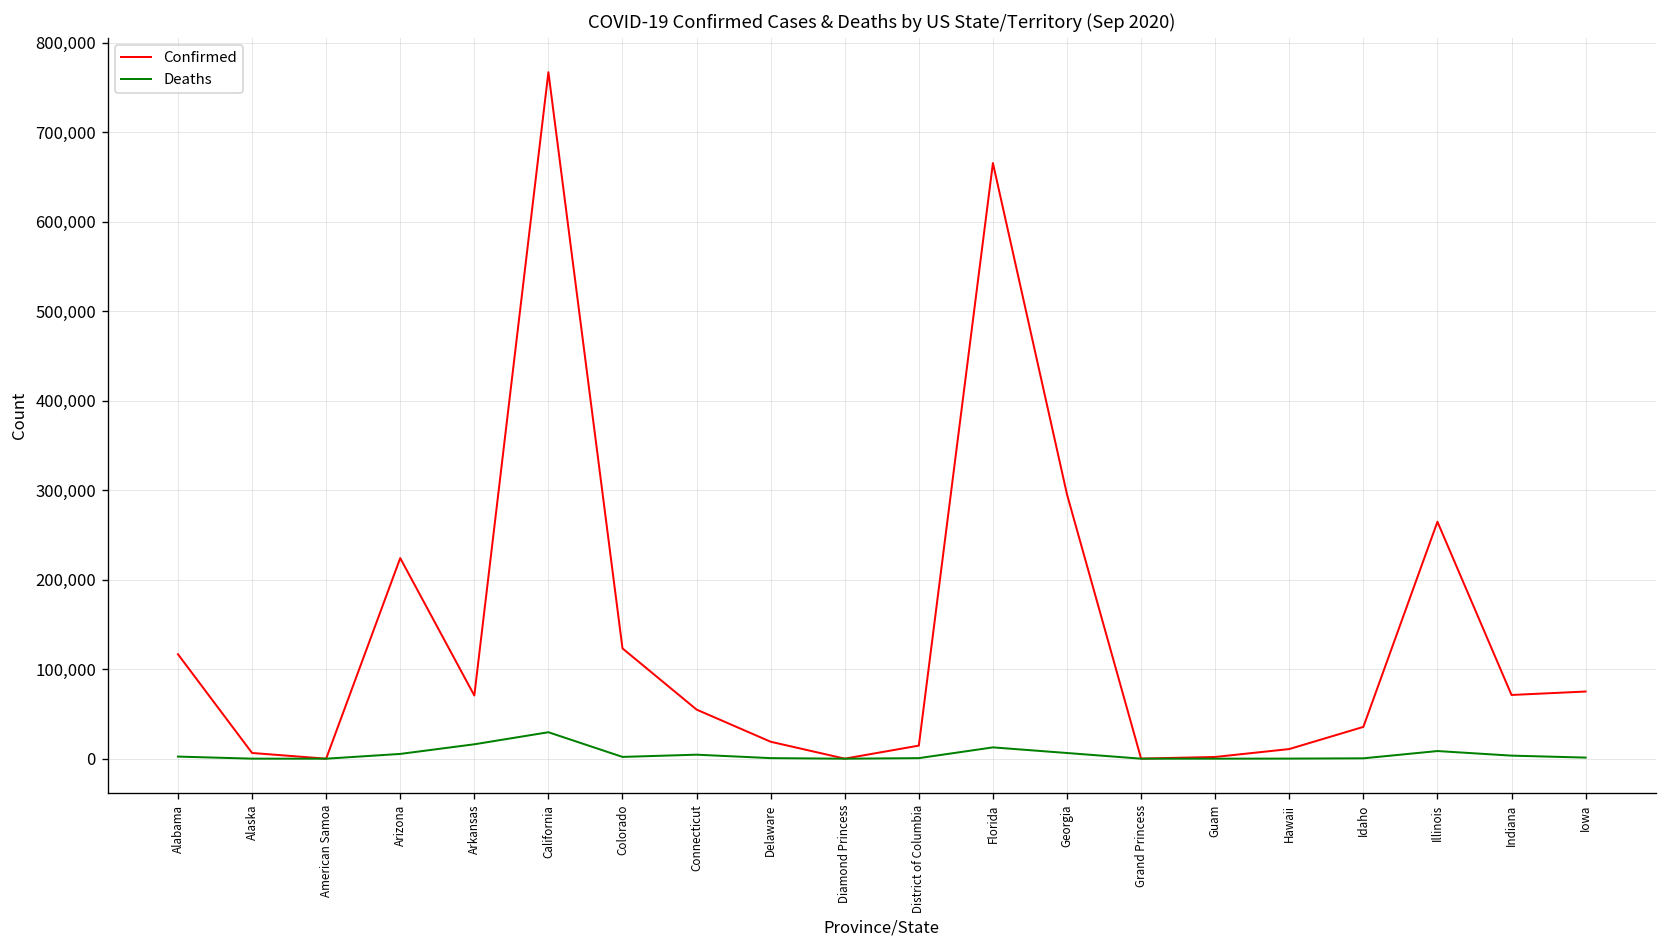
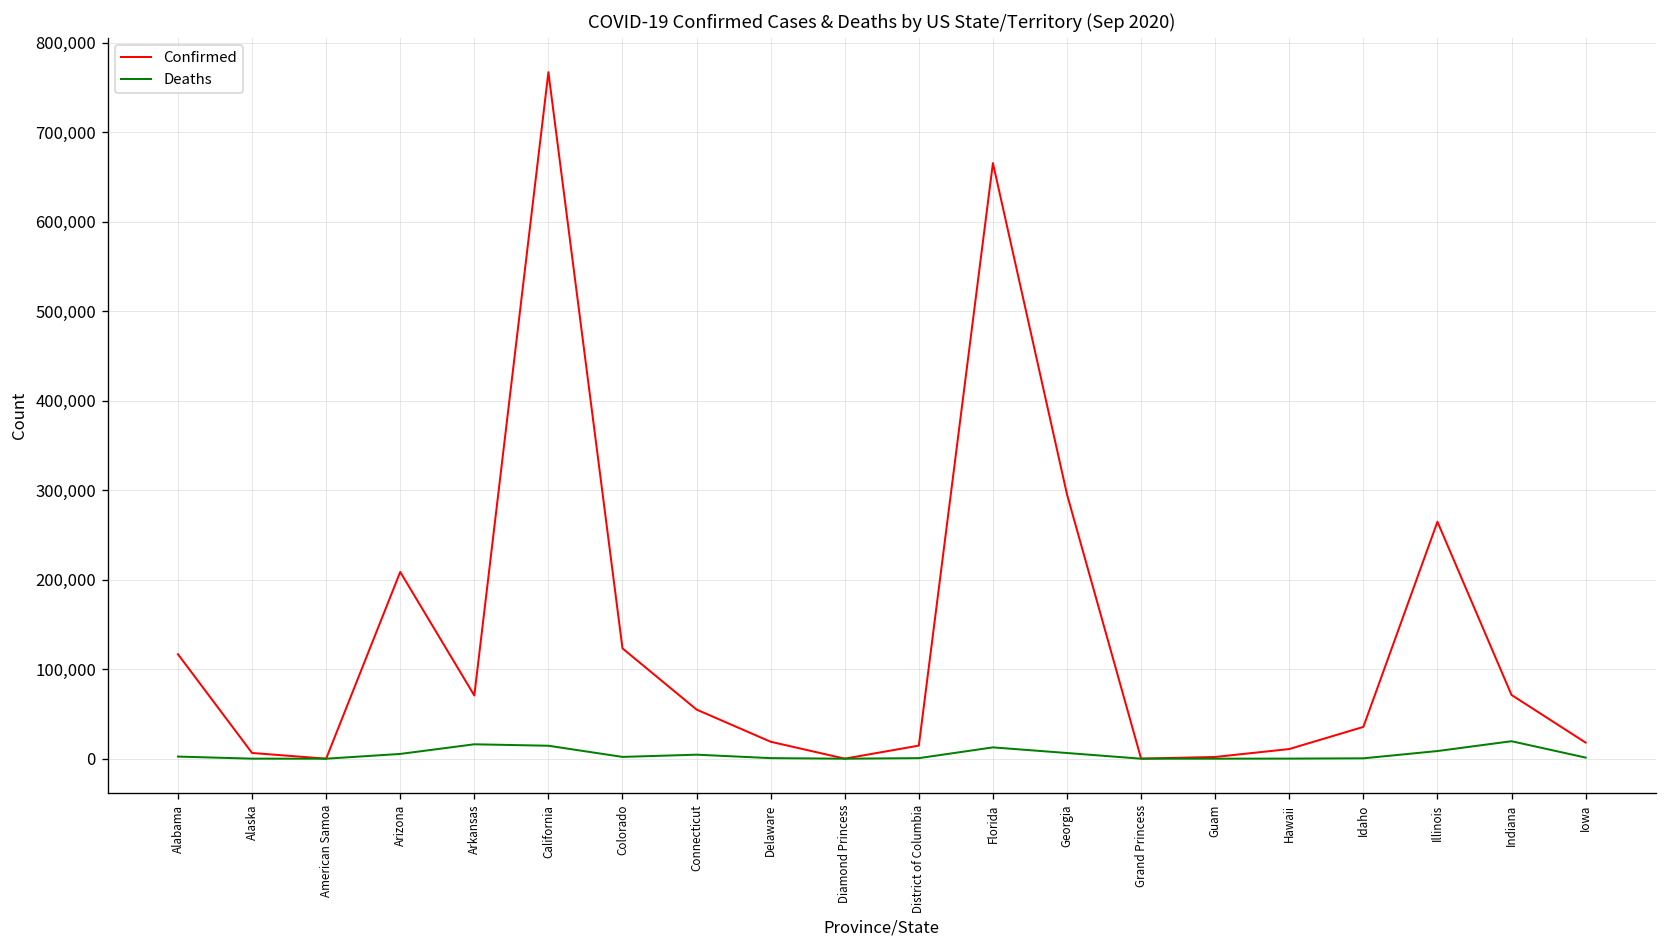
  {
    "Confirmed": {
      "Alabama": "120,000",
      "Alaska": "10,000",
-     "Arizona": "220,000",
+     "Arizona": "210,000",
      "Arkansas": "70,000",
      "California": "770,000",
      "Colorado": "120,000",
      "Connecticut": "50,000",
      "Delaware": "20,000",
      "District of Columbia": "10,000",
      "Florida": "670,000",
      "Georgia": "300,000",
      "Hawaii": "10,000",
      "Idaho": "40,000",
      "Illinois": "260,000",
      "Indiana": "70,000",
-     "Iowa": "80,000"
+     "Iowa": "20,000"
    },
    "Deaths": {
      "Alabama": "0",
      "Alaska": "0",
      "Arizona": "10,000",
      "Arkansas": "20,000",
-     "California": "30,000",
+     "California": "10,000",
      "Colorado": "0",
      "Connecticut": "0",
      "Delaware": "0",
      "District of Columbia": "0",
      "Florida": "10,000",
      "Georgia": "10,000",
      "Hawaii": "0",
      "Idaho": "0",
      "Illinois": "10,000",
-     "Indiana": "0",
+     "Indiana": "20,000",
      "Iowa": "0"
    }
  }
